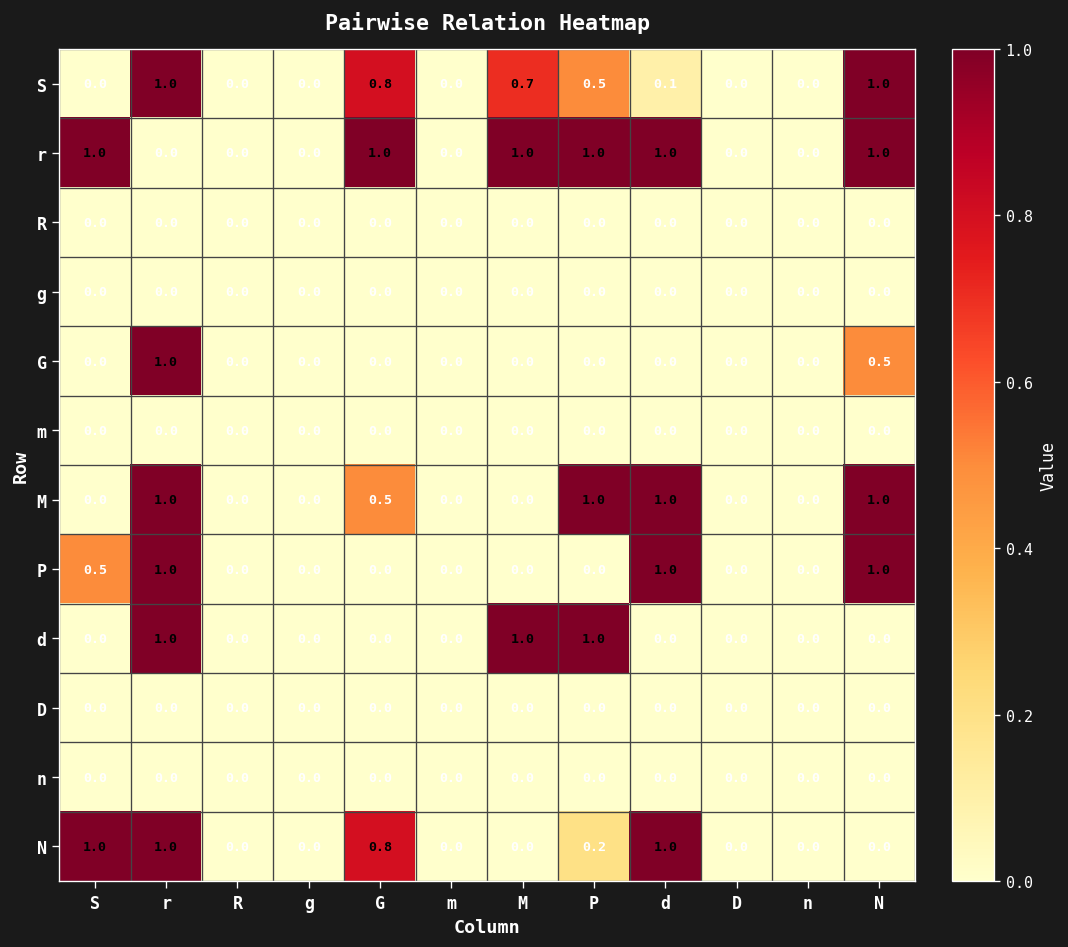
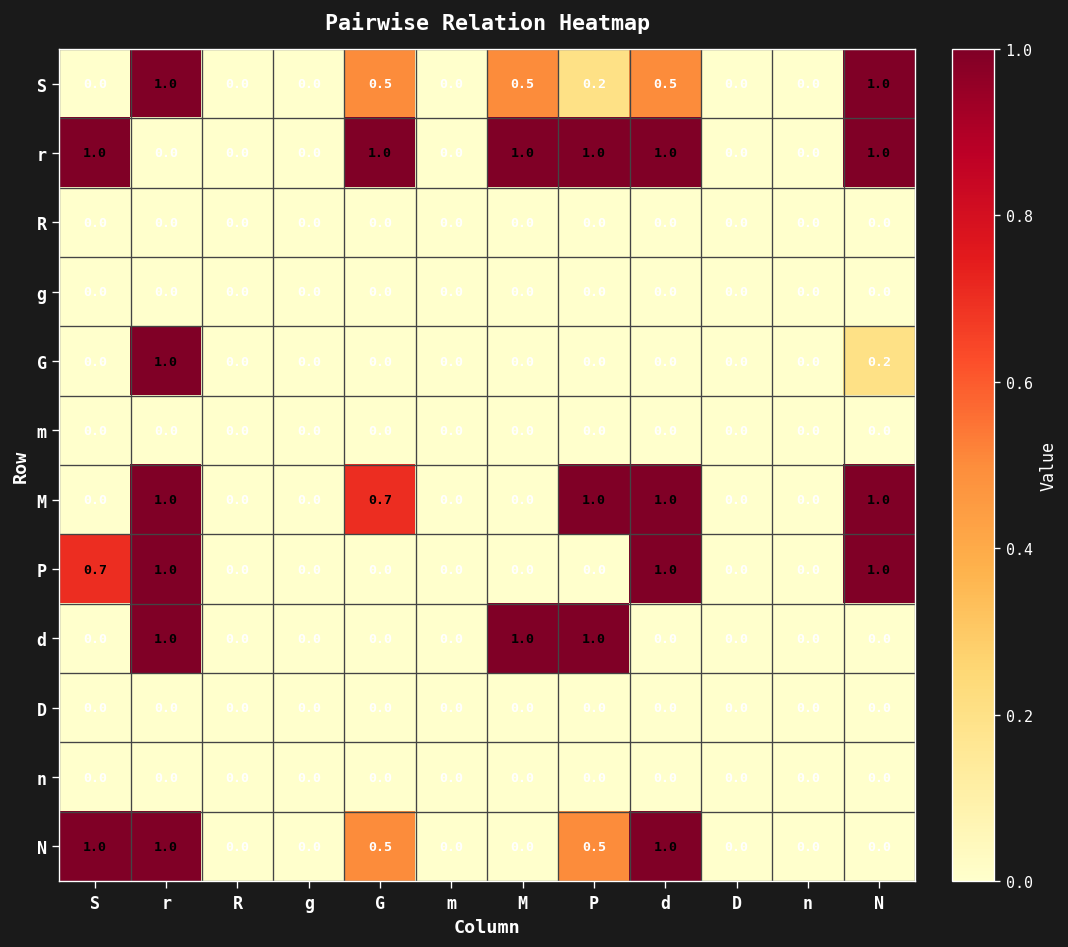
  {
    "S": {
      "S": 0.0,
      "r": 1.0,
      "R": 0.0,
      "g": 0.0,
-     "G": 0.8,
+     "G": 0.5,
      "m": 0.0,
-     "M": 0.7,
-     "P": 0.5,
-     "d": 0.1,
+     "M": 0.5,
+     "P": 0.2,
+     "d": 0.5,
      "D": 0.0,
      "n": 0.0,
      "N": 1.0
    },
    "r": {
      "S": 1.0,
      "r": 0.0,
      "R": 0.0,
      "g": 0.0,
      "G": 1.0,
      "m": 0.0,
      "M": 1.0,
      "P": 1.0,
      "d": 1.0,
      "D": 0.0,
      "n": 0.0,
      "N": 1.0
    },
    "R": {
      "S": 0.0,
      "r": 0.0,
      "R": 0.0,
      "g": 0.0,
      "G": 0.0,
      "m": 0.0,
      "M": 0.0,
      "P": 0.0,
      "d": 0.0,
      "D": 0.0,
      "n": 0.0,
      "N": 0.0
    },
    "g": {
      "S": 0.0,
      "r": 0.0,
      "R": 0.0,
      "g": 0.0,
      "G": 0.0,
      "m": 0.0,
      "M": 0.0,
      "P": 0.0,
      "d": 0.0,
      "D": 0.0,
      "n": 0.0,
      "N": 0.0
    },
    "G": {
      "S": 0.0,
      "r": 1.0,
      "R": 0.0,
      "g": 0.0,
      "G": 0.0,
      "m": 0.0,
      "M": 0.0,
      "P": 0.0,
      "d": 0.0,
      "D": 0.0,
      "n": 0.0,
-     "N": 0.5
+     "N": 0.2
    },
    "m": {
      "S": 0.0,
      "r": 0.0,
      "R": 0.0,
      "g": 0.0,
      "G": 0.0,
      "m": 0.0,
      "M": 0.0,
      "P": 0.0,
      "d": 0.0,
      "D": 0.0,
      "n": 0.0,
      "N": 0.0
    },
    "M": {
      "S": 0.0,
      "r": 1.0,
      "R": 0.0,
      "g": 0.0,
-     "G": 0.5,
+     "G": 0.7,
      "m": 0.0,
      "M": 0.0,
      "P": 1.0,
      "d": 1.0,
      "D": 0.0,
      "n": 0.0,
      "N": 1.0
    },
    "P": {
-     "S": 0.5,
+     "S": 0.7,
      "r": 1.0,
      "R": 0.0,
      "g": 0.0,
      "G": 0.0,
      "m": 0.0,
      "M": 0.0,
      "P": 0.0,
      "d": 1.0,
      "D": 0.0,
      "n": 0.0,
      "N": 1.0
    },
    "d": {
      "S": 0.0,
      "r": 1.0,
      "R": 0.0,
      "g": 0.0,
      "G": 0.0,
      "m": 0.0,
      "M": 1.0,
      "P": 1.0,
      "d": 0.0,
      "D": 0.0,
      "n": 0.0,
      "N": 0.0
    },
    "D": {
      "S": 0.0,
      "r": 0.0,
      "R": 0.0,
      "g": 0.0,
      "G": 0.0,
      "m": 0.0,
      "M": 0.0,
      "P": 0.0,
      "d": 0.0,
      "D": 0.0,
      "n": 0.0,
      "N": 0.0
    },
    "n": {
      "S": 0.0,
      "r": 0.0,
      "R": 0.0,
      "g": 0.0,
      "G": 0.0,
      "m": 0.0,
      "M": 0.0,
      "P": 0.0,
      "d": 0.0,
      "D": 0.0,
      "n": 0.0,
      "N": 0.0
    },
    "N": {
      "S": 1.0,
      "r": 1.0,
      "R": 0.0,
      "g": 0.0,
-     "G": 0.8,
+     "G": 0.5,
      "m": 0.0,
      "M": 0.0,
-     "P": 0.2,
+     "P": 0.5,
      "d": 1.0,
      "D": 0.0,
      "n": 0.0,
      "N": 0.0
    }
  }
